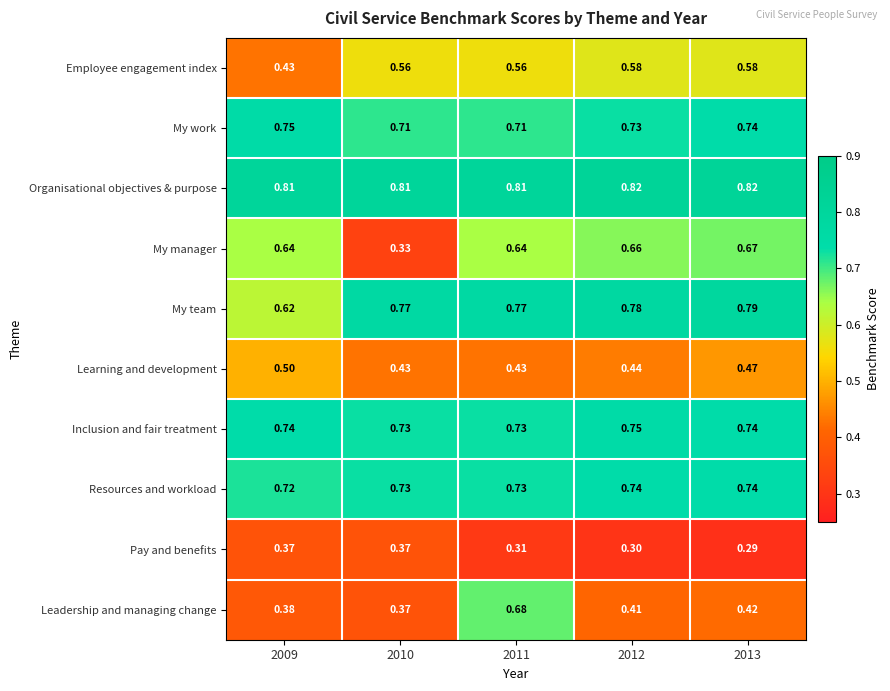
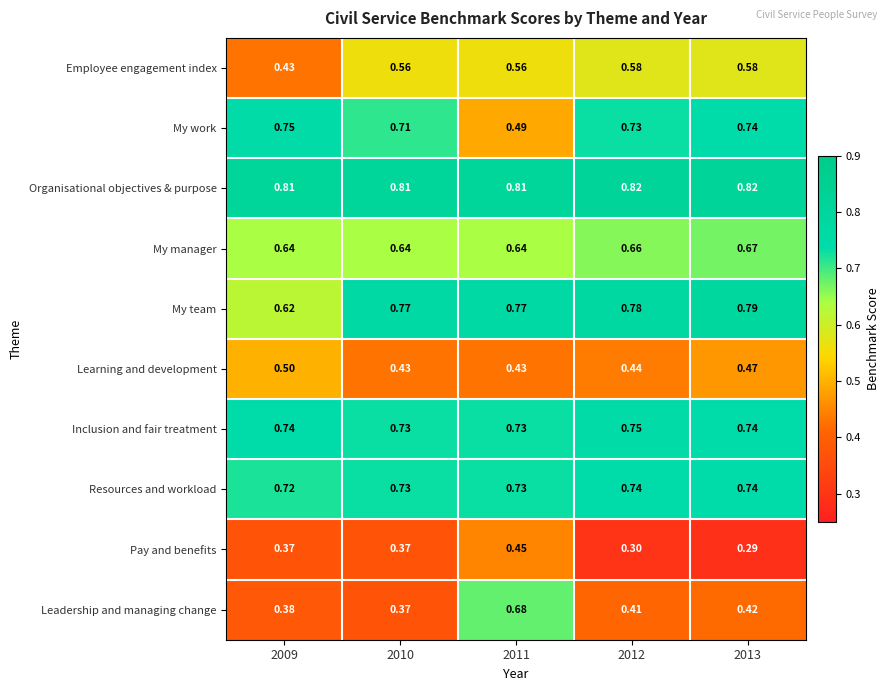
  {
    "Employee engagement index": {
      "2009": 0.43,
      "2010": 0.56,
      "2011": 0.56,
      "2012": 0.58,
      "2013": 0.58
    },
    "My work": {
      "2009": 0.75,
      "2010": 0.71,
-     "2011": 0.71,
+     "2011": 0.49,
      "2012": 0.73,
      "2013": 0.74
    },
    "Organisational objectives & purpose": {
      "2009": 0.81,
      "2010": 0.81,
      "2011": 0.81,
      "2012": 0.82,
      "2013": 0.82
    },
    "My manager": {
      "2009": 0.64,
-     "2010": 0.33,
+     "2010": 0.64,
      "2011": 0.64,
      "2012": 0.66,
      "2013": 0.67
    },
    "My team": {
      "2009": 0.62,
      "2010": 0.77,
      "2011": 0.77,
      "2012": 0.78,
      "2013": 0.79
    },
    "Learning and development": {
      "2009": 0.50,
      "2010": 0.43,
      "2011": 0.43,
      "2012": 0.44,
      "2013": 0.47
    },
    "Inclusion and fair treatment": {
      "2009": 0.74,
      "2010": 0.73,
      "2011": 0.73,
      "2012": 0.75,
      "2013": 0.74
    },
    "Resources and workload": {
      "2009": 0.72,
      "2010": 0.73,
      "2011": 0.73,
      "2012": 0.74,
      "2013": 0.74
    },
    "Pay and benefits": {
      "2009": 0.37,
      "2010": 0.37,
-     "2011": 0.31,
+     "2011": 0.45,
      "2012": 0.30,
      "2013": 0.29
    },
    "Leadership and managing change": {
      "2009": 0.38,
      "2010": 0.37,
      "2011": 0.68,
      "2012": 0.41,
      "2013": 0.42
    }
  }
